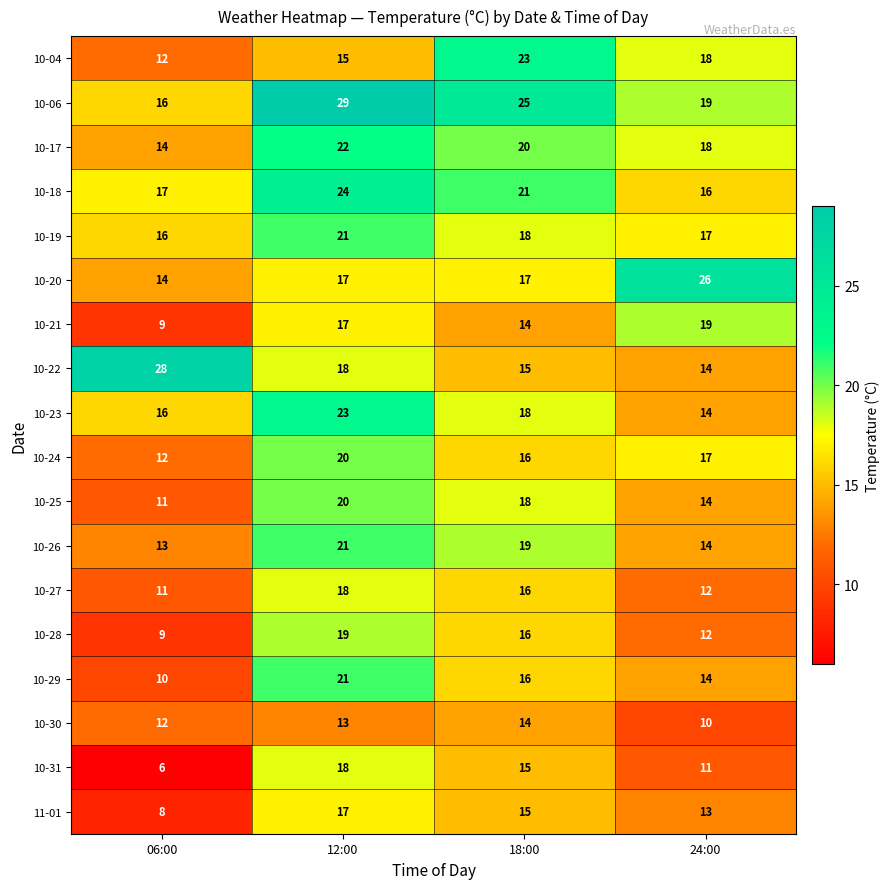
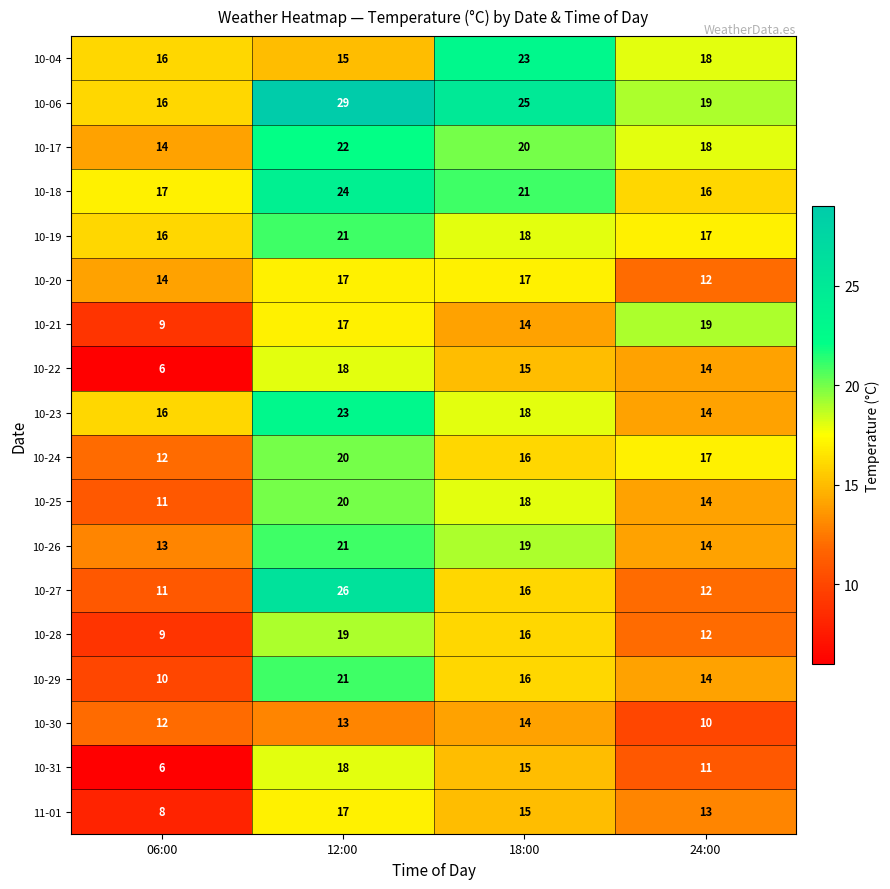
  {
    "10-04": {
-     "06:00": 12,
+     "06:00": 16,
      "12:00": 15,
      "18:00": 23,
      "24:00": 18
    },
    "10-06": {
      "06:00": 16,
      "12:00": 29,
      "18:00": 25,
      "24:00": 19
    },
    "10-17": {
      "06:00": 14,
      "12:00": 22,
      "18:00": 20,
      "24:00": 18
    },
    "10-18": {
      "06:00": 17,
      "12:00": 24,
      "18:00": 21,
      "24:00": 16
    },
    "10-19": {
      "06:00": 16,
      "12:00": 21,
      "18:00": 18,
      "24:00": 17
    },
    "10-20": {
      "06:00": 14,
      "12:00": 17,
      "18:00": 17,
-     "24:00": 26
+     "24:00": 12
    },
    "10-21": {
      "06:00": 9,
      "12:00": 17,
      "18:00": 14,
      "24:00": 19
    },
    "10-22": {
-     "06:00": 28,
+     "06:00": 6,
      "12:00": 18,
      "18:00": 15,
      "24:00": 14
    },
    "10-23": {
      "06:00": 16,
      "12:00": 23,
      "18:00": 18,
      "24:00": 14
    },
    "10-24": {
      "06:00": 12,
      "12:00": 20,
      "18:00": 16,
      "24:00": 17
    },
    "10-25": {
      "06:00": 11,
      "12:00": 20,
      "18:00": 18,
      "24:00": 14
    },
    "10-26": {
      "06:00": 13,
      "12:00": 21,
      "18:00": 19,
      "24:00": 14
    },
    "10-27": {
      "06:00": 11,
-     "12:00": 18,
+     "12:00": 26,
      "18:00": 16,
      "24:00": 12
    },
    "10-28": {
      "06:00": 9,
      "12:00": 19,
      "18:00": 16,
      "24:00": 12
    },
    "10-29": {
      "06:00": 10,
      "12:00": 21,
      "18:00": 16,
      "24:00": 14
    },
    "10-30": {
      "06:00": 12,
      "12:00": 13,
      "18:00": 14,
      "24:00": 10
    },
    "10-31": {
      "06:00": 6,
      "12:00": 18,
      "18:00": 15,
      "24:00": 11
    },
    "11-01": {
      "06:00": 8,
      "12:00": 17,
      "18:00": 15,
      "24:00": 13
    }
  }
